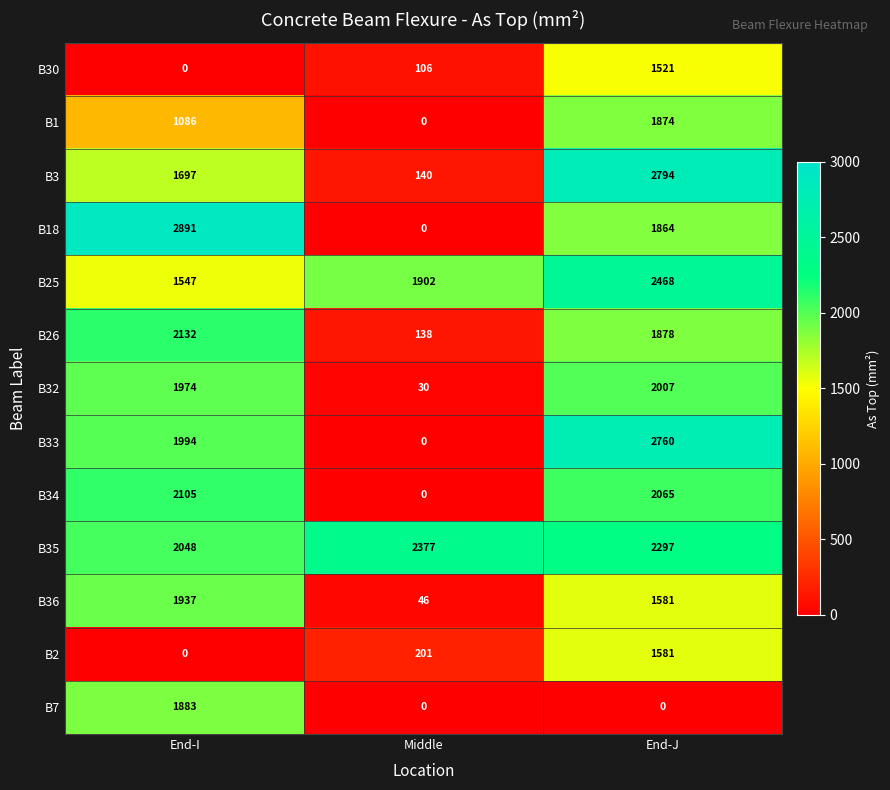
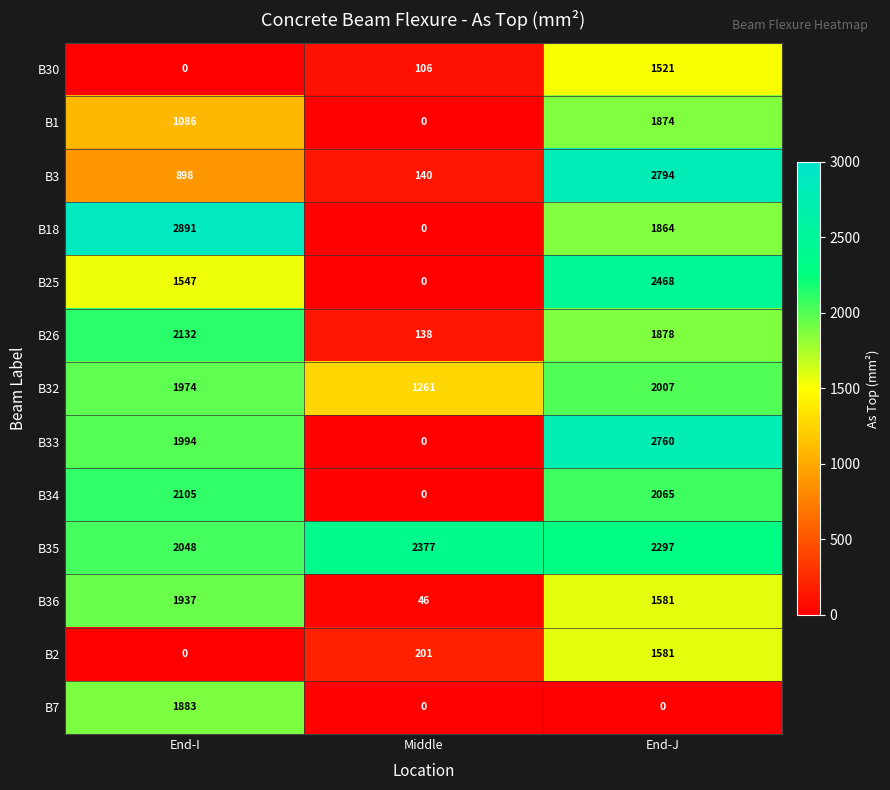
  {
    "B30": {
      "End-I": 0,
      "Middle": 106,
      "End-J": 1521
    },
    "B1": {
      "End-I": 1086,
      "Middle": 0,
      "End-J": 1874
    },
    "B3": {
-     "End-I": 1697,
+     "End-I": 898,
      "Middle": 140,
      "End-J": 2794
    },
    "B18": {
      "End-I": 2891,
      "Middle": 0,
      "End-J": 1864
    },
    "B25": {
      "End-I": 1547,
-     "Middle": 1902,
+     "Middle": 0,
      "End-J": 2468
    },
    "B26": {
      "End-I": 2132,
      "Middle": 138,
      "End-J": 1878
    },
    "B32": {
      "End-I": 1974,
-     "Middle": 30,
+     "Middle": 1261,
      "End-J": 2007
    },
    "B33": {
      "End-I": 1994,
      "Middle": 0,
      "End-J": 2760
    },
    "B34": {
      "End-I": 2105,
      "Middle": 0,
      "End-J": 2065
    },
    "B35": {
      "End-I": 2048,
      "Middle": 2377,
      "End-J": 2297
    },
    "B36": {
      "End-I": 1937,
      "Middle": 46,
      "End-J": 1581
    },
    "B2": {
      "End-I": 0,
      "Middle": 201,
      "End-J": 1581
    },
    "B7": {
      "End-I": 1883,
      "Middle": 0,
      "End-J": 0
    }
  }
